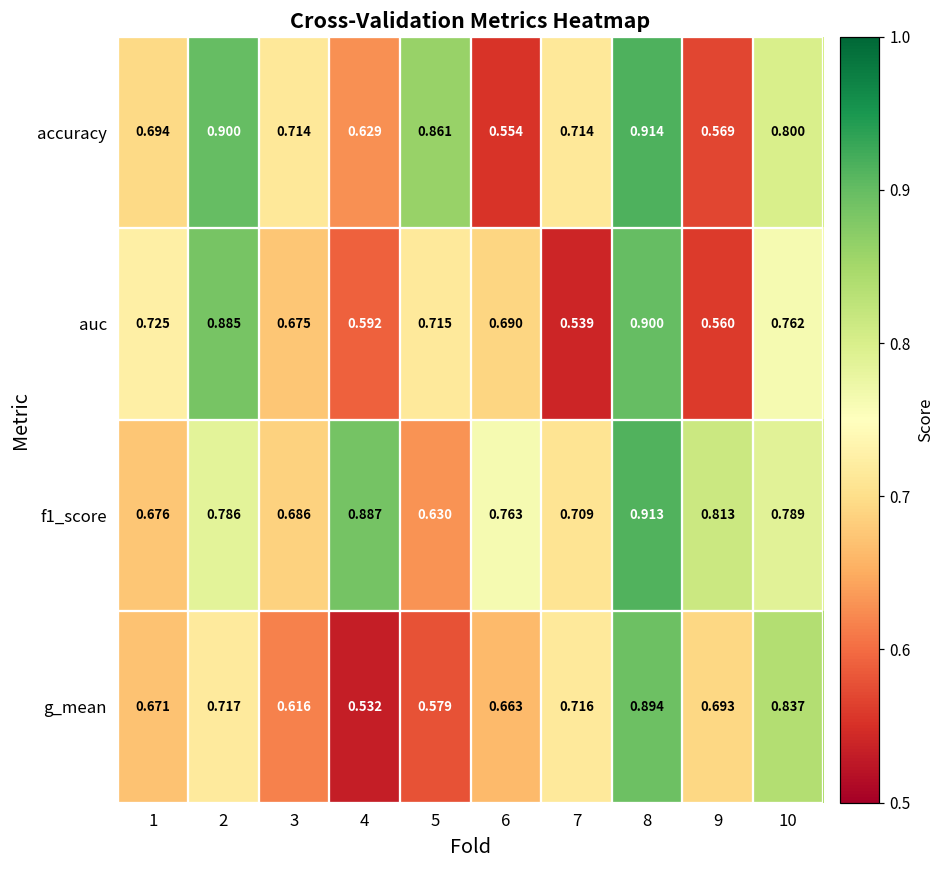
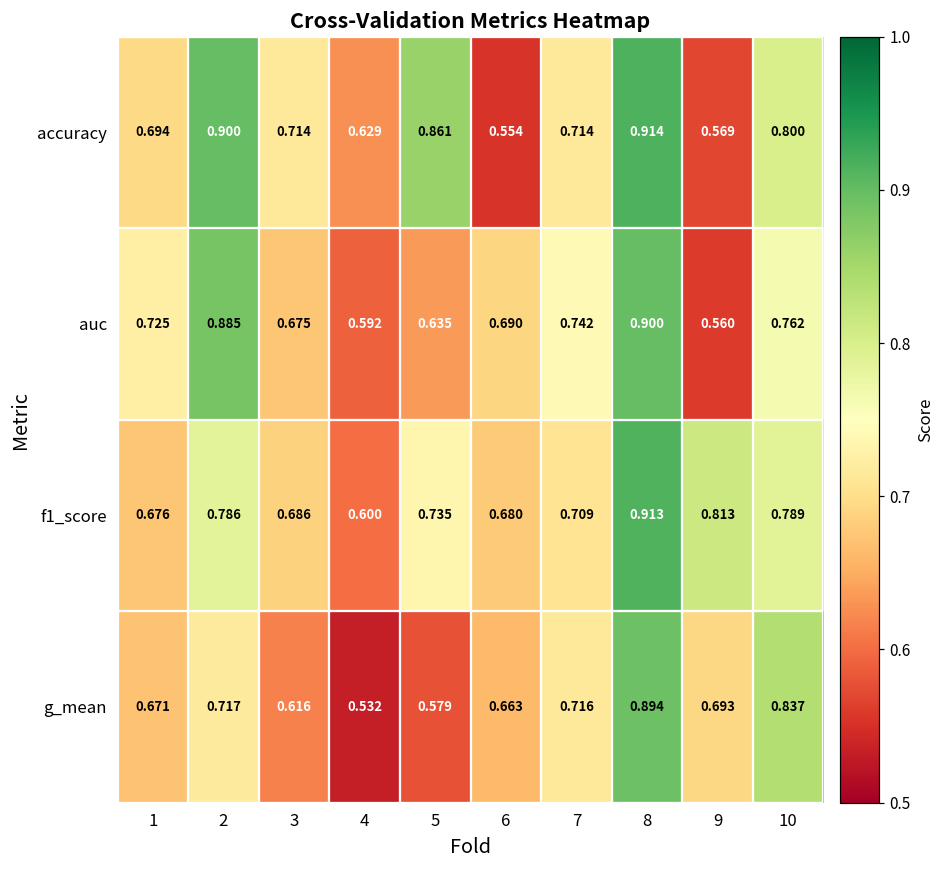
  {
    "accuracy": {
      "1": 0.694,
      "2": 0.900,
      "3": 0.714,
      "4": 0.629,
      "5": 0.861,
      "6": 0.554,
      "7": 0.714,
      "8": 0.914,
      "9": 0.569,
      "10": 0.800
    },
    "auc": {
      "1": 0.725,
      "2": 0.885,
      "3": 0.675,
      "4": 0.592,
-     "5": 0.715,
+     "5": 0.635,
      "6": 0.690,
-     "7": 0.539,
+     "7": 0.742,
      "8": 0.900,
      "9": 0.560,
      "10": 0.762
    },
    "f1_score": {
      "1": 0.676,
      "2": 0.786,
      "3": 0.686,
-     "4": 0.887,
-     "5": 0.630,
-     "6": 0.763,
+     "4": 0.600,
+     "5": 0.735,
+     "6": 0.680,
      "7": 0.709,
      "8": 0.913,
      "9": 0.813,
      "10": 0.789
    },
    "g_mean": {
      "1": 0.671,
      "2": 0.717,
      "3": 0.616,
      "4": 0.532,
      "5": 0.579,
      "6": 0.663,
      "7": 0.716,
      "8": 0.894,
      "9": 0.693,
      "10": 0.837
    }
  }
